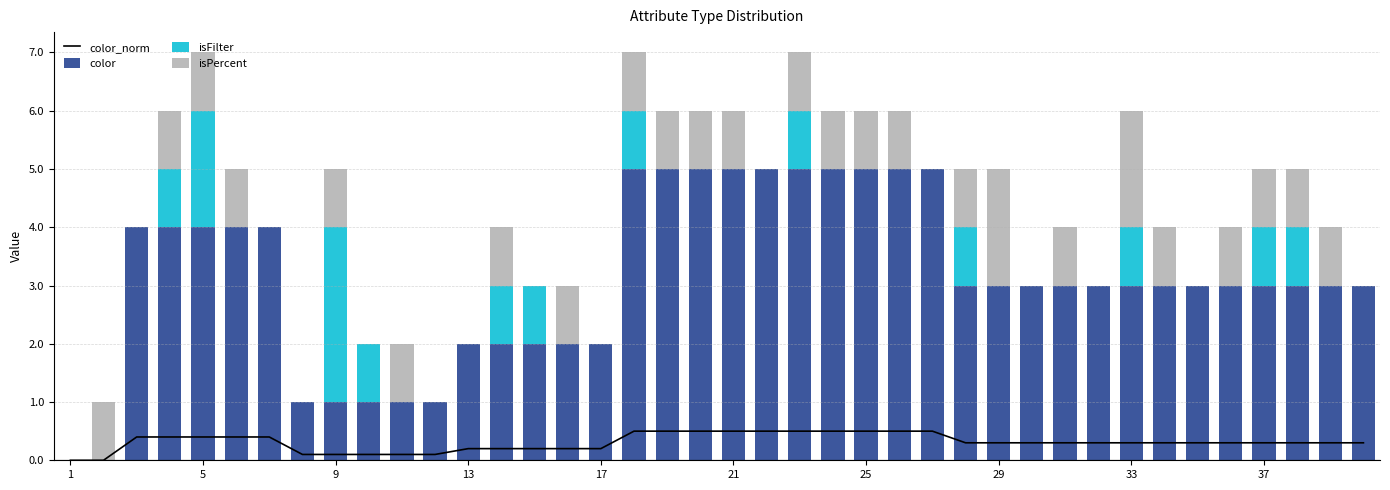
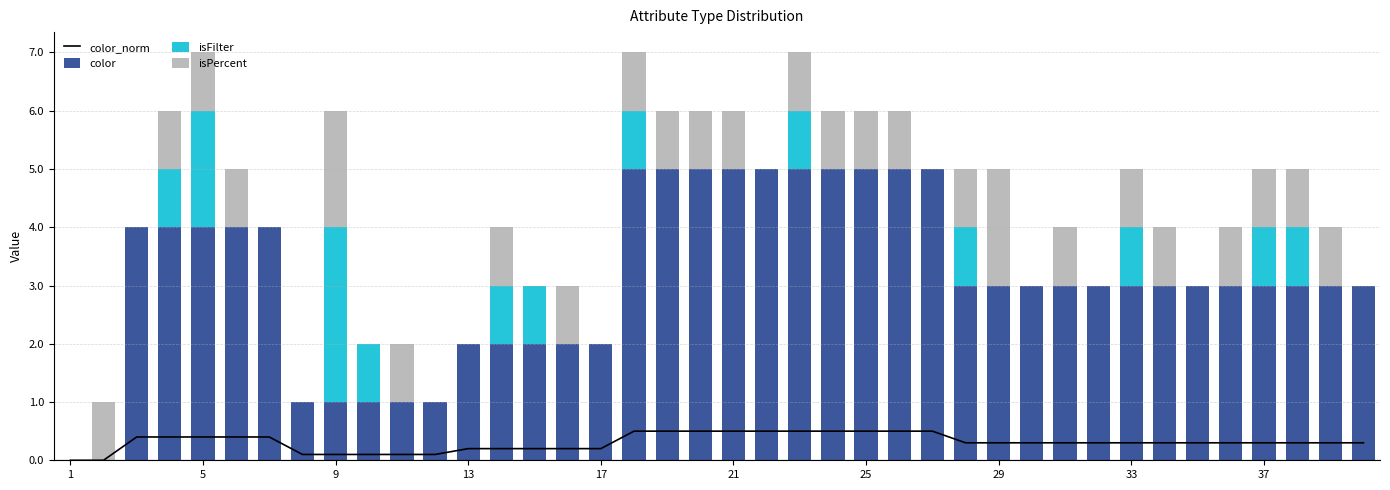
  {
    "color_norm": {
      "1": 0,
      "5": 0.4,
      "9": 0.1,
      "13": 0.2,
      "17": 0.2,
      "21": 0.5,
      "25": 0.5,
      "29": 0.3,
      "33": 0.3,
      "37": 0.3
    },
    "isFilter": {
      "1": 0,
      "5": 2,
      "9": 3,
      "13": 0,
      "17": 0,
      "21": 0,
      "25": 0,
      "29": 0,
      "33": 1,
      "37": 1
    },
    "isPercent": {
      "1": 0,
      "5": 1,
-     "9": 1,
+     "9": 2,
      "13": 0,
      "17": 0,
      "21": 1,
      "25": 1,
      "29": 2,
-     "33": 2,
+     "33": 1,
      "37": 1
    }
  }
